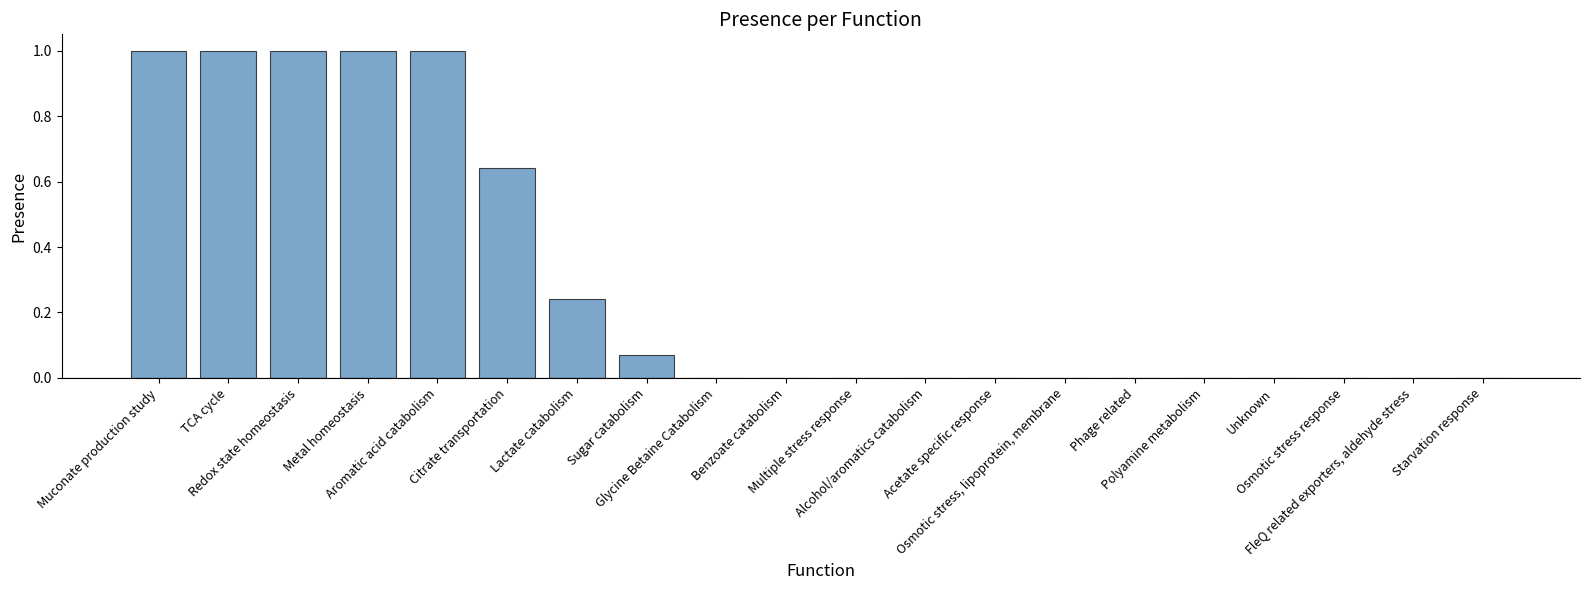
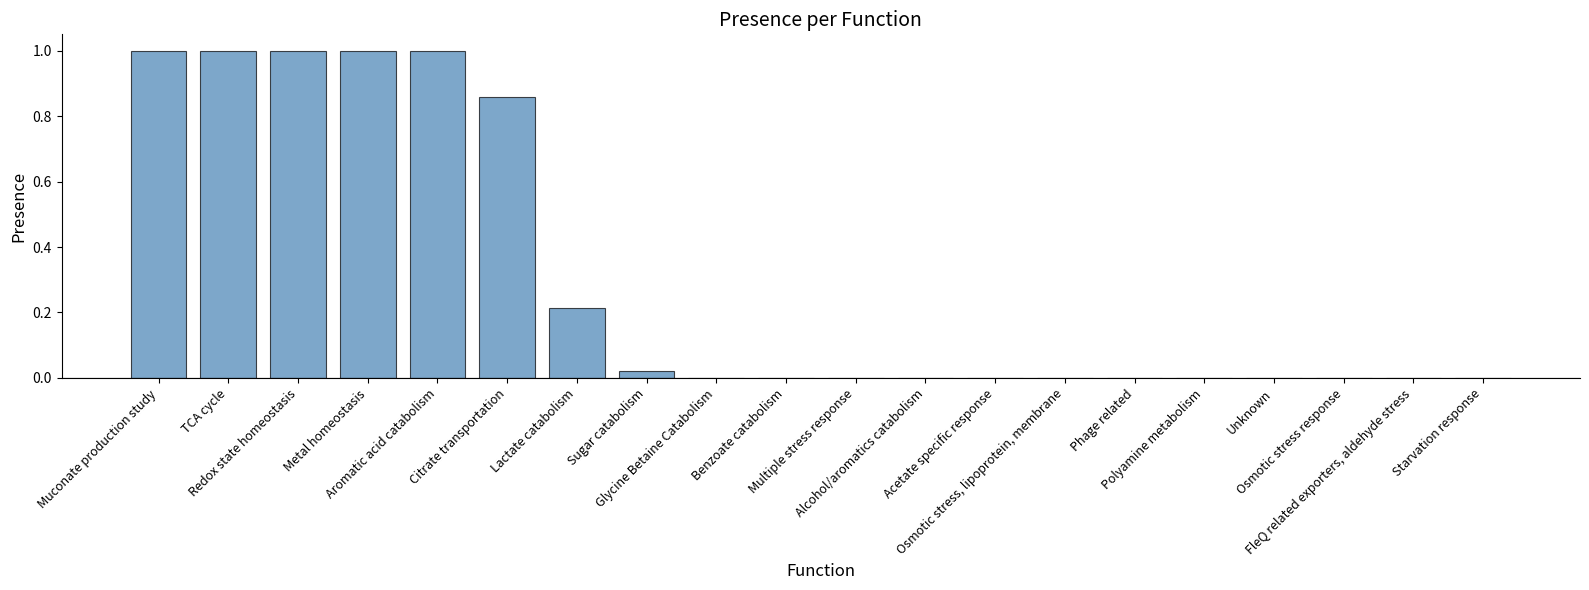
  {
    "Muconate production study": 1.00,
    "TCA cycle": 1.00,
    "Redox state homeostasis": 1.00,
    "Metal homeostasis": 1.00,
    "Aromatic acid catabolism": 1.00,
-   "Citrate transportation": 0.64,
-   "Lactate catabolism": 0.24,
-   "Sugar catabolism": 0.07,
+   "Citrate transportation": 0.86,
+   "Lactate catabolism": 0.21,
+   "Sugar catabolism": 0.02,
    "Glycine Betaine Catabolism": 0.00,
    "Benzoate catabolism": 0.00,
    "Multiple stress response": 0.00,
    "Alcohol/aromatics catabolism": 0.00,
    "Acetate specific response": 0.00,
    "Osmotic stress, lipoprotein, membrane": 0.00,
    "Phage related": 0.00,
    "Polyamine metabolism": 0.00,
    "Unknown": 0.00,
    "Osmotic stress response": 0.00,
    "FleQ related exporters, aldehyde stress": 0.00,
    "Starvation response": 0.00
  }
